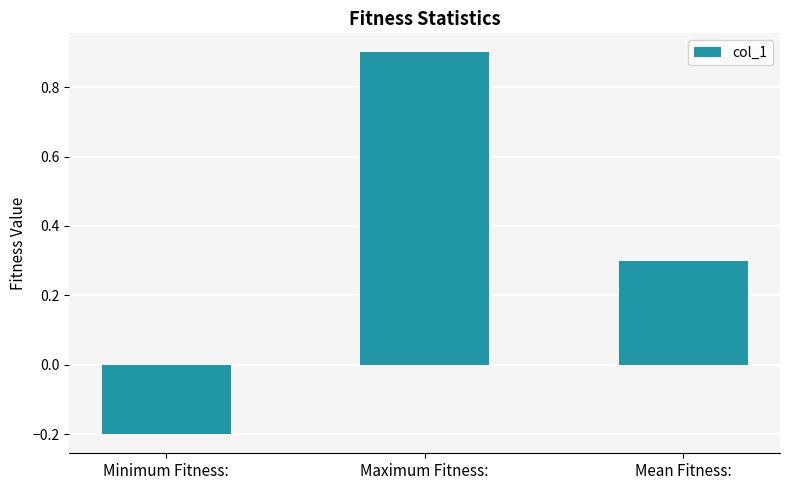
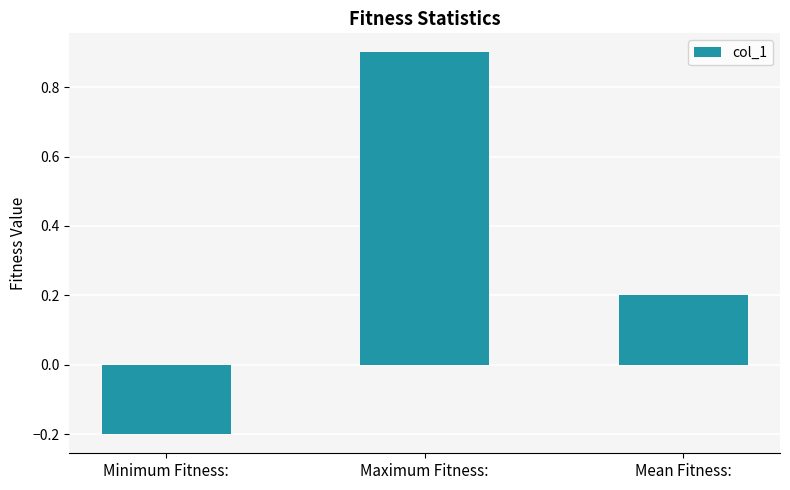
  {
    "Minimum Fitness:": -0.2,
    "Maximum Fitness:": 0.9,
-   "Mean Fitness:": 0.3
+   "Mean Fitness:": 0.2
  }
